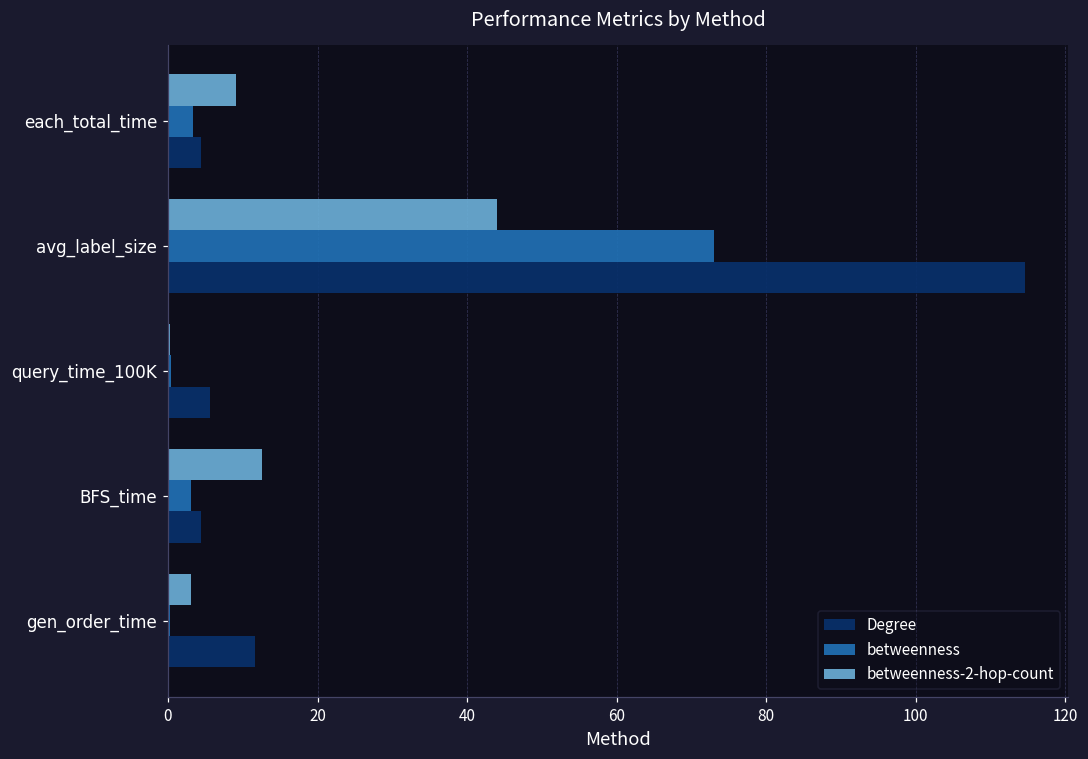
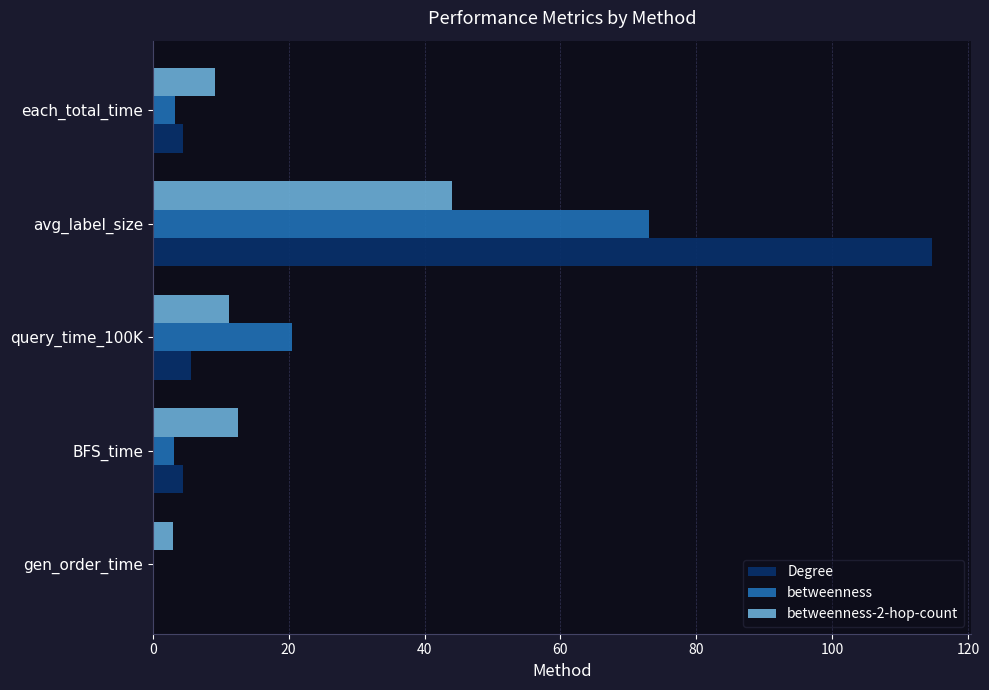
  {
    "Degree": {
      "each_total_time": 4,
      "avg_label_size": 115,
      "query_time_100K": 6,
      "BFS_time": 4,
-     "gen_order_time": 12
+     "gen_order_time": 0
    },
    "betweenness": {
      "each_total_time": 3,
      "avg_label_size": 73,
-     "query_time_100K": 0,
+     "query_time_100K": 20,
      "BFS_time": 3
    },
    "betweenness-2-hop-count": {
      "each_total_time": 9,
      "avg_label_size": 44,
-     "query_time_100K": 0,
+     "query_time_100K": 11,
      "BFS_time": 13,
      "gen_order_time": 3
    }
  }
